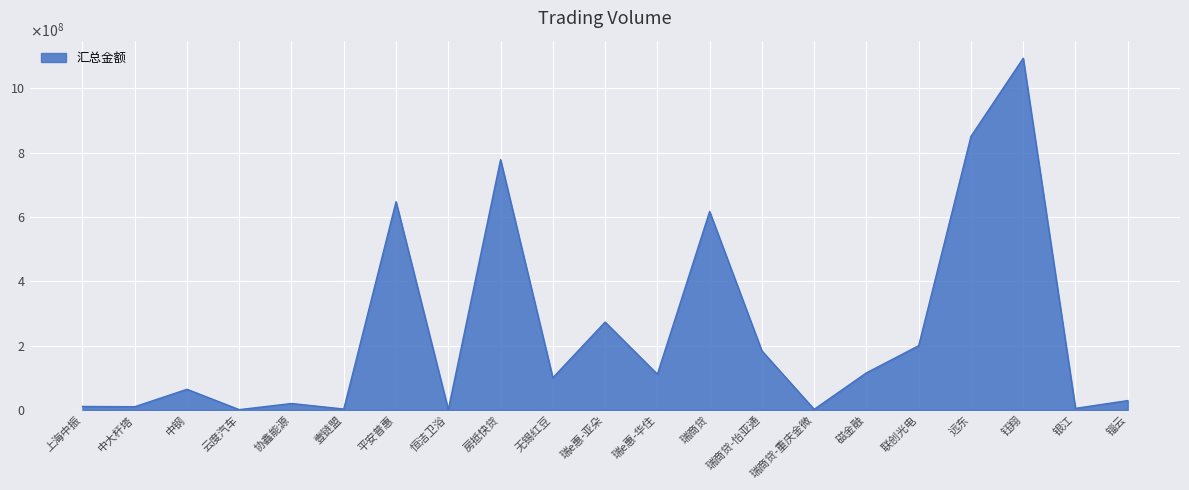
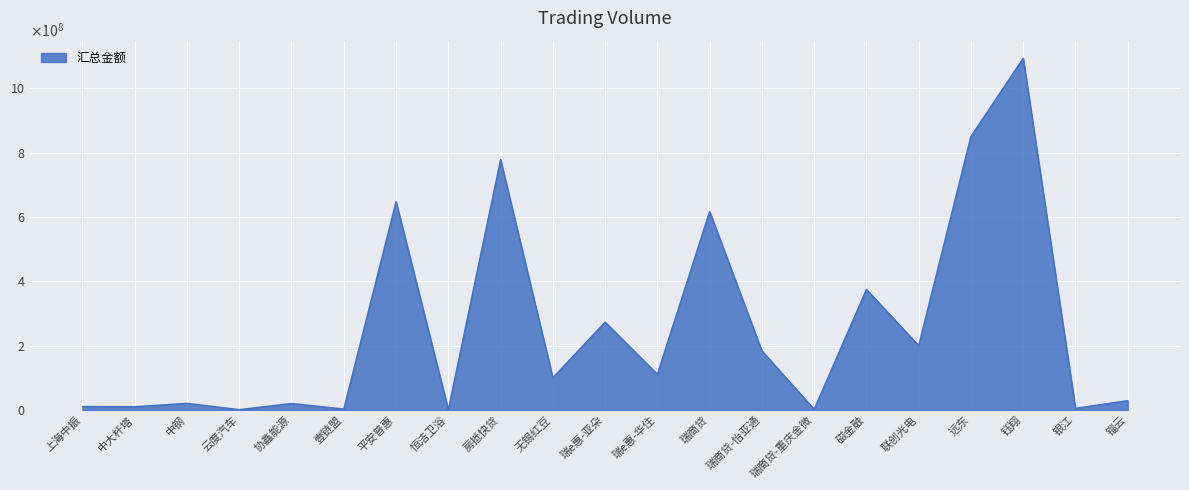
  {
    "上海中振": 10000000,
    "中大杆塔": 10000000,
-   "中钢": 60000000,
+   "中钢": 20000000,
    "云度汽车": 0,
    "协鑫能源": 20000000,
    "壹链盟": 0,
    "平安普惠": 650000000,
    "恒洁卫浴": 0,
    "房抵快贷": 780000000,
    "无锡红豆": 100000000,
    "瑞e惠-亚朵": 270000000,
    "瑞e惠-华住": 110000000,
    "瑞商贷": 620000000,
    "瑞商贷-怡亚通": 180000000,
    "瑞商贷-重庆金微": 0,
-   "磁金融": 120000000,
+   "磁金融": 370000000,
    "联创光电": 200000000,
    "远东": 850000000,
    "钰翔": 1090000000,
    "银江": 0,
    "锱云": 30000000
  }
